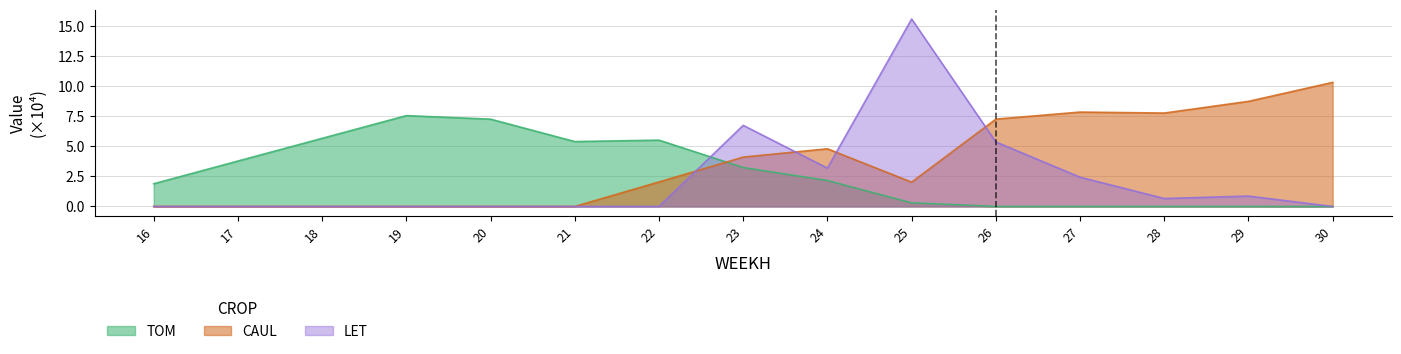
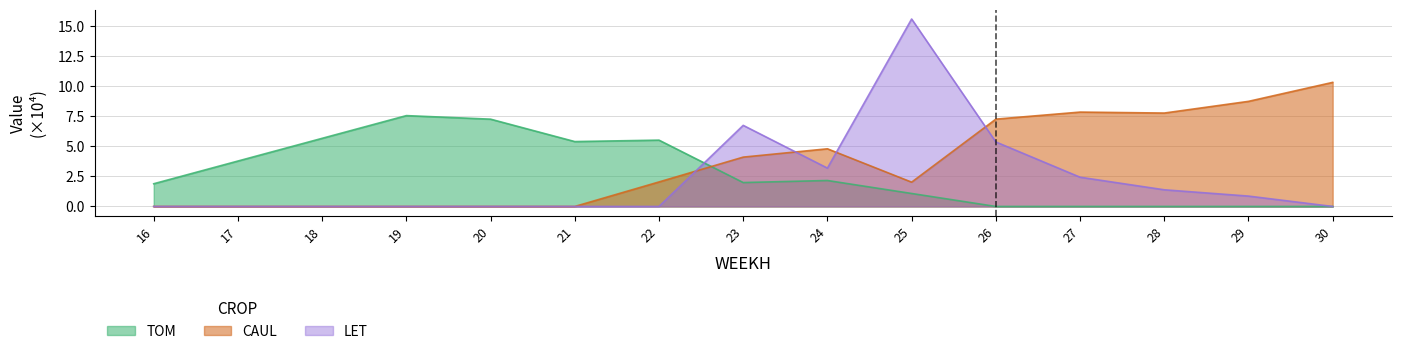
  {
    "TOM": {
      "16": 1.9,
      "17": 3.8,
      "18": 5.7,
      "19": 7.6,
      "20": 7.3,
      "21": 5.4,
      "22": 5.5,
-     "23": 3.2,
+     "23": 2.0,
      "24": 2.2,
-     "25": 0.3,
+     "25": 1.1,
      "26": 0.0,
      "27": 0.0,
      "28": 0.0,
      "29": 0.0
    },
    "CAUL": {
      "22": 2.0,
      "23": 4.1,
      "24": 4.8,
      "25": 2.0,
      "26": 7.3,
      "27": 7.9,
      "28": 7.8,
      "29": 8.7,
      "30": 10.3
    },
    "LET": {
      "22": 0.0,
      "23": 6.7,
      "24": 3.2,
      "25": 15.6,
      "26": 5.4,
      "27": 2.4,
-     "28": 0.7,
+     "28": 1.4,
      "29": 0.9
    }
  }
